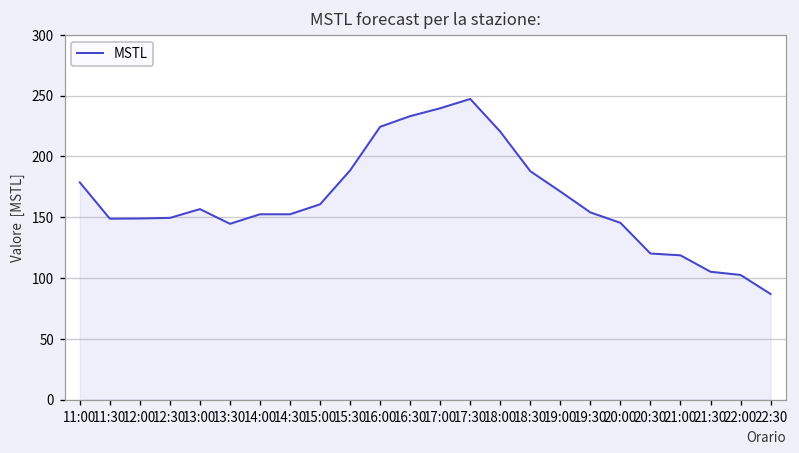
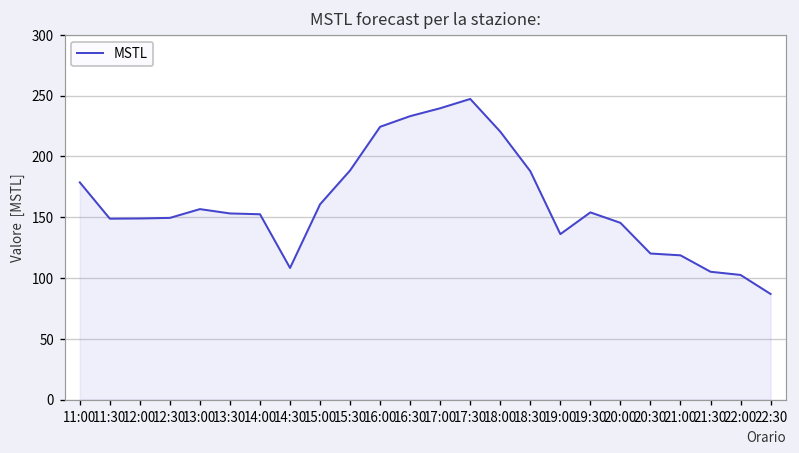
  {
    "11:00": 179,
    "11:30": 149,
    "12:00": 149,
    "12:30": 149,
    "13:00": 157,
-   "13:30": 145,
+   "13:30": 153,
    "14:00": 152,
-   "14:30": 152,
+   "14:30": 108,
    "15:00": 161,
    "15:30": 189,
    "16:00": 224,
    "16:30": 233,
    "17:00": 240,
    "17:30": 247,
    "18:00": 220,
    "18:30": 188,
-   "19:00": 171,
+   "19:00": 136,
    "19:30": 154,
    "20:00": 145,
    "20:30": 120,
    "21:00": 119,
    "21:30": 105,
    "22:00": 102,
    "22:30": 87
  }
